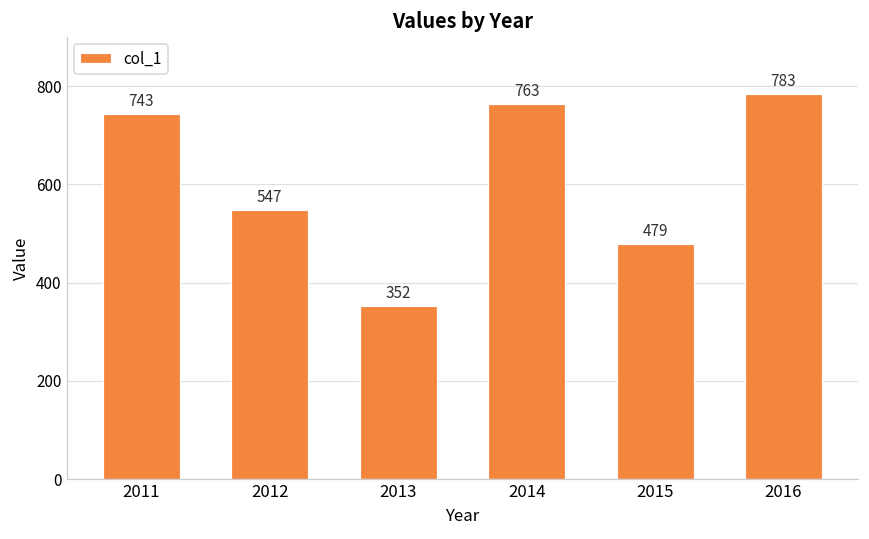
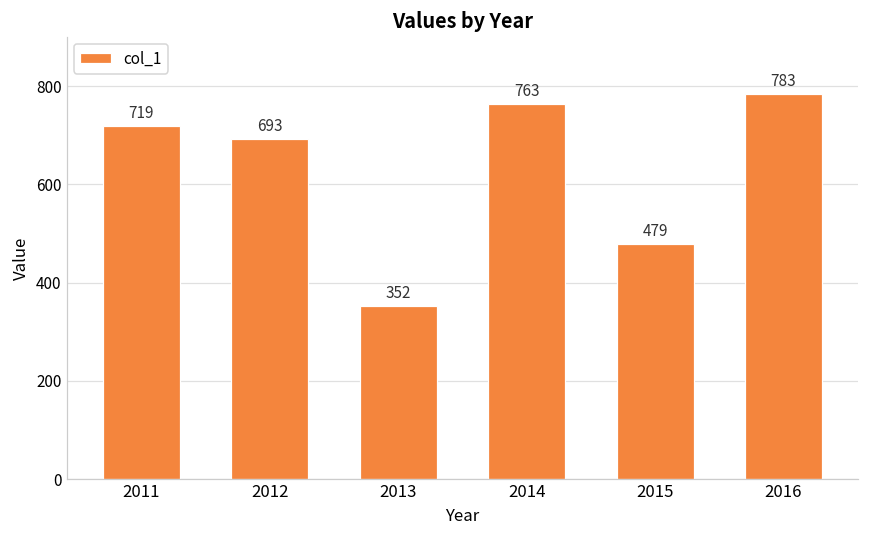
  {
-   "2011": 743,
-   "2012": 547,
+   "2011": 719,
+   "2012": 693,
    "2013": 352,
    "2014": 763,
    "2015": 479,
    "2016": 783
  }
